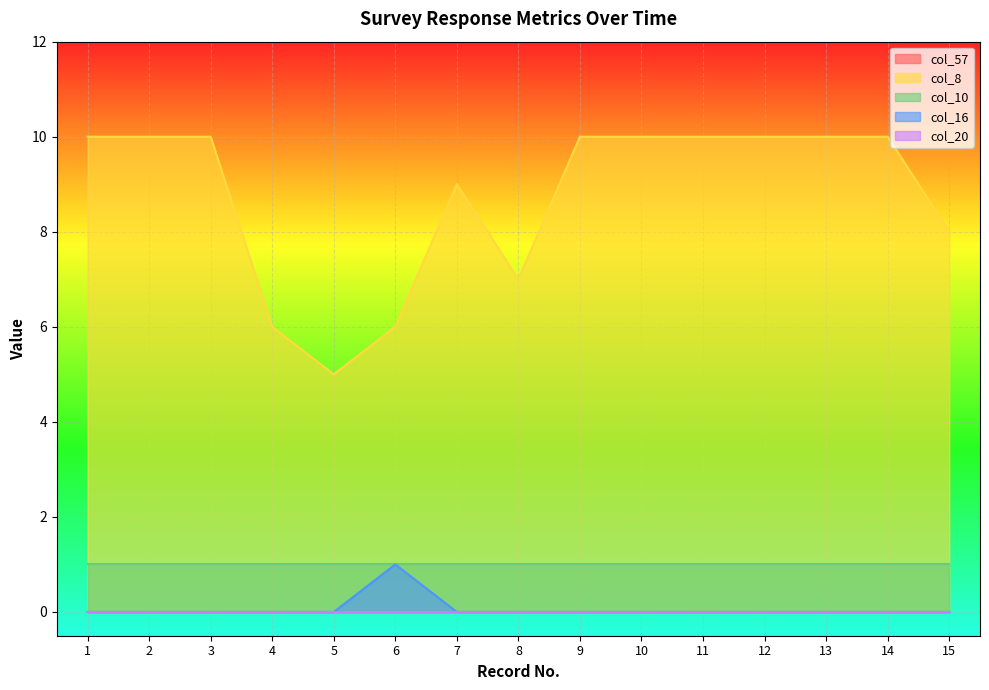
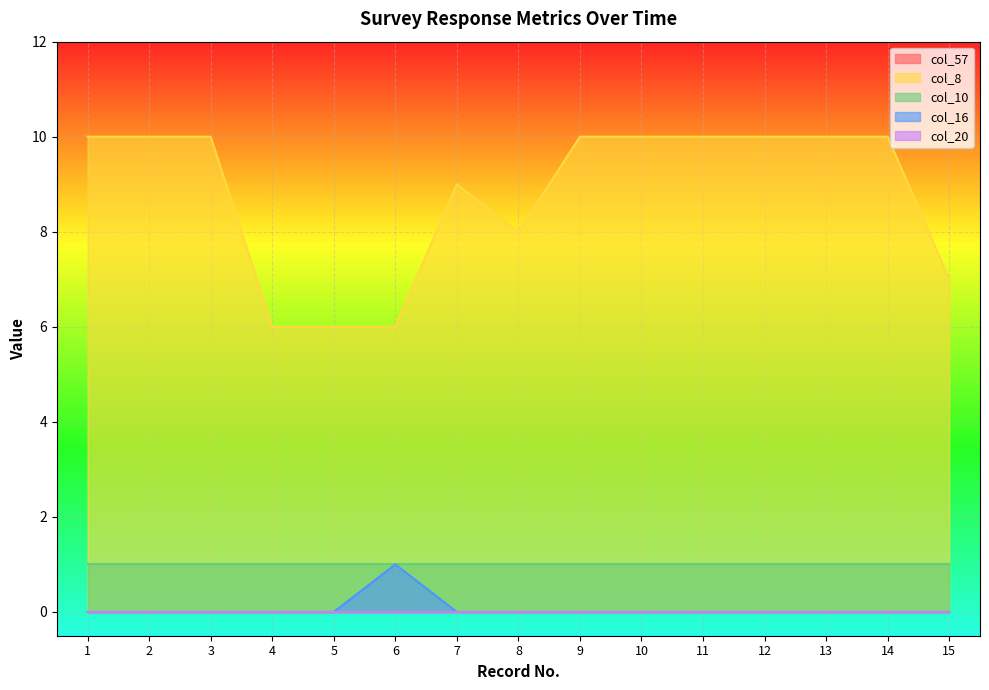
  {
    "col_20": {
      "6": 0
    },
    "col_8": {
      "1": 10,
      "2": 10,
      "3": 10,
      "4": 6,
-     "5": 5,
+     "5": 6,
      "6": 6,
      "7": 9,
-     "8": 7,
+     "8": 8,
      "9": 10,
      "10": 10,
      "11": 10,
      "12": 10,
      "13": 10,
      "14": 10,
-     "15": 8
+     "15": 7
    },
    "col_10": {
      "1": 1,
      "2": 1,
      "3": 1,
      "4": 1,
      "5": 1,
      "7": 1,
      "8": 1,
      "9": 1,
      "10": 1,
      "11": 1,
      "12": 1,
      "13": 1,
      "14": 1,
      "15": 1
    }
  }
